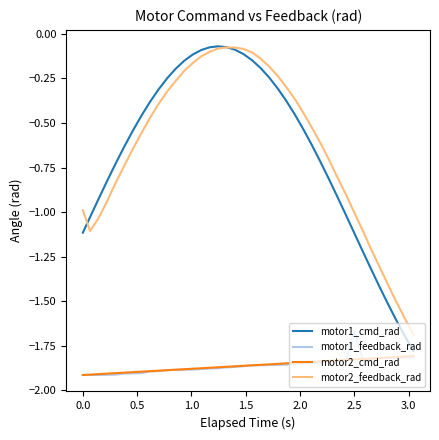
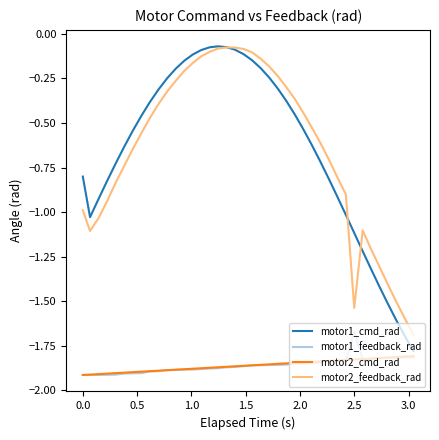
  {
    "motor1_cmd_rad": {
-     "0.0": -1.12,
+     "0.0": -0.80,
      "2.5": -1.12
    },
    "motor2_feedback_rad": {
      "0.0": -0.99,
-     "2.5": -1.00
+     "2.5": -1.54
    }
  }
